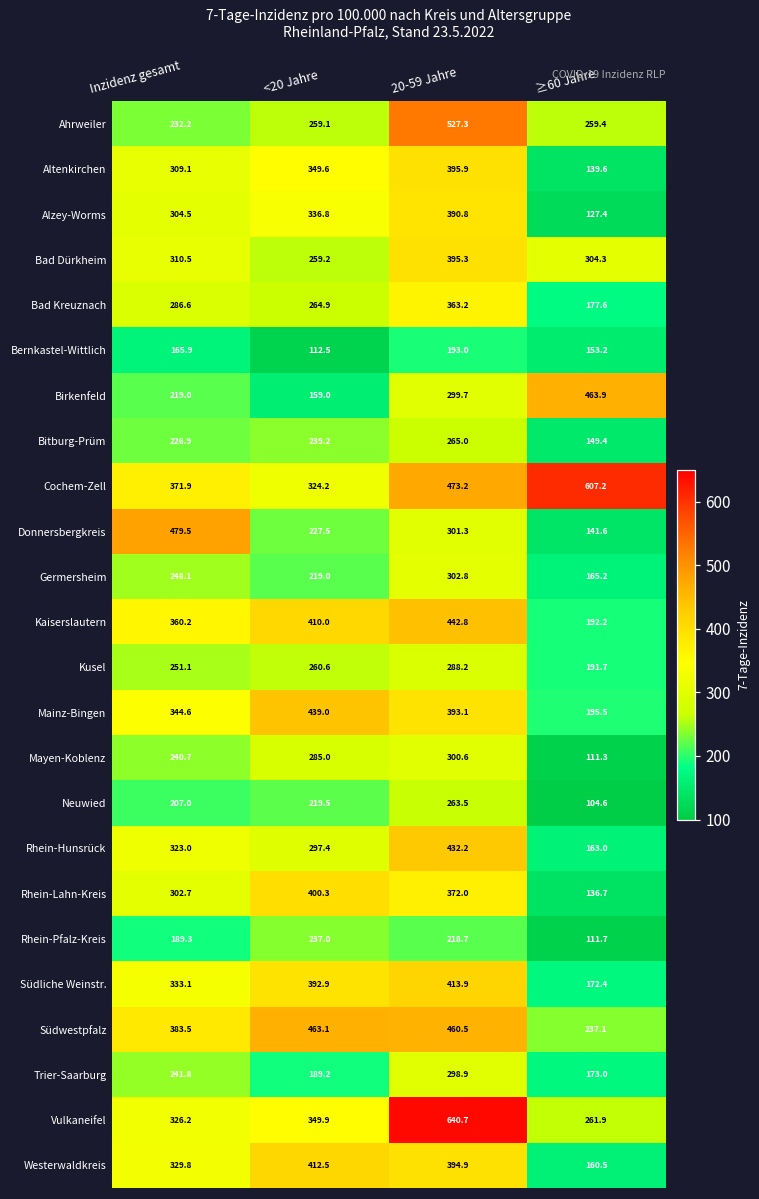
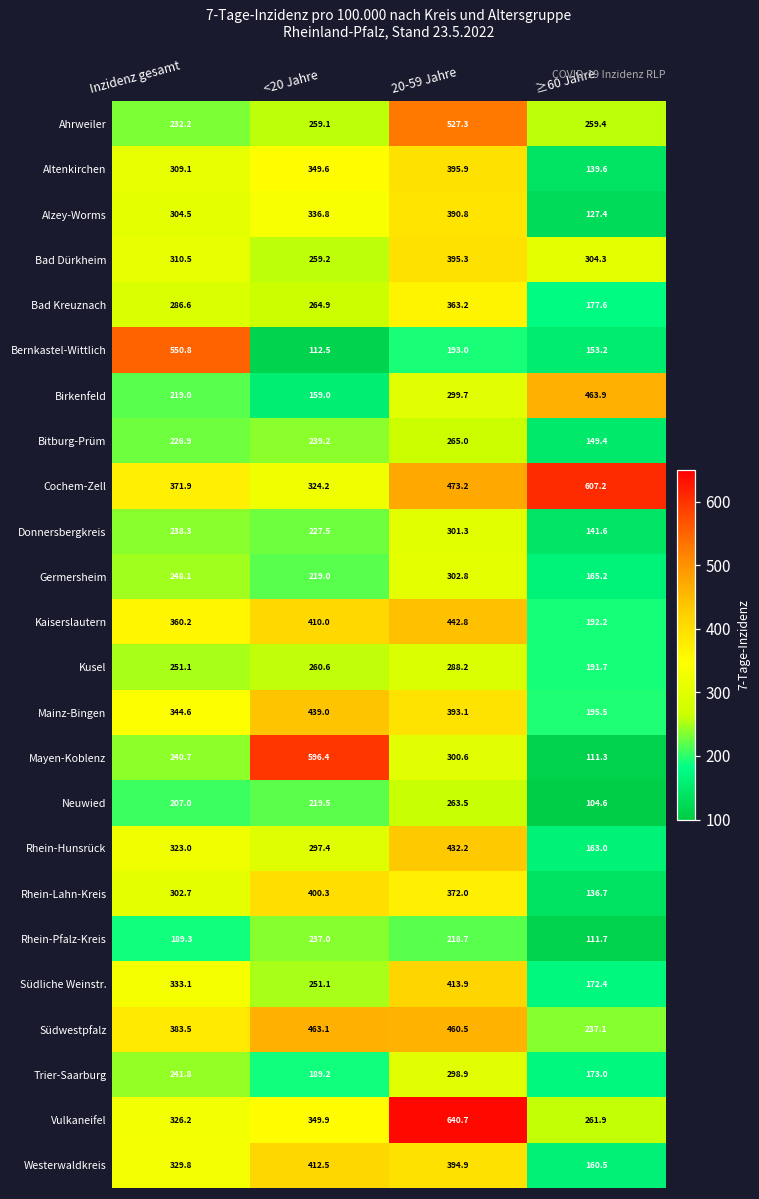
  {
    "Ahrweiler": {
      "Inzidenz gesamt": 232.2,
      "<20 Jahre": 259.1,
      "20-59 Jahre": 527.3,
      "≥60 Jahre": 259.4
    },
    "Altenkirchen": {
      "Inzidenz gesamt": 309.1,
      "<20 Jahre": 349.6,
      "20-59 Jahre": 395.9,
      "≥60 Jahre": 139.6
    },
    "Alzey-Worms": {
      "Inzidenz gesamt": 304.5,
      "<20 Jahre": 336.8,
      "20-59 Jahre": 390.8,
      "≥60 Jahre": 127.4
    },
    "Bad Dürkheim": {
      "Inzidenz gesamt": 310.5,
      "<20 Jahre": 259.2,
      "20-59 Jahre": 395.3,
      "≥60 Jahre": 304.3
    },
    "Bad Kreuznach": {
      "Inzidenz gesamt": 286.6,
      "<20 Jahre": 264.9,
      "20-59 Jahre": 363.2,
      "≥60 Jahre": 177.6
    },
    "Bernkastel-Wittlich": {
-     "Inzidenz gesamt": 165.9,
+     "Inzidenz gesamt": 550.8,
      "<20 Jahre": 112.5,
      "20-59 Jahre": 193.0,
      "≥60 Jahre": 153.2
    },
    "Birkenfeld": {
      "Inzidenz gesamt": 219.0,
      "<20 Jahre": 159.0,
      "20-59 Jahre": 299.7,
      "≥60 Jahre": 463.9
    },
    "Bitburg-Prüm": {
      "Inzidenz gesamt": 226.9,
      "<20 Jahre": 239.2,
      "20-59 Jahre": 265.0,
      "≥60 Jahre": 149.4
    },
    "Cochem-Zell": {
      "Inzidenz gesamt": 371.9,
      "<20 Jahre": 324.2,
      "20-59 Jahre": 473.2,
      "≥60 Jahre": 607.2
    },
    "Donnersbergkreis": {
-     "Inzidenz gesamt": 479.5,
+     "Inzidenz gesamt": 238.3,
      "<20 Jahre": 227.5,
      "20-59 Jahre": 301.3,
      "≥60 Jahre": 141.6
    },
    "Germersheim": {
      "Inzidenz gesamt": 248.1,
      "<20 Jahre": 219.0,
      "20-59 Jahre": 302.8,
      "≥60 Jahre": 165.2
    },
    "Kaiserslautern": {
      "Inzidenz gesamt": 360.2,
      "<20 Jahre": 410.0,
      "20-59 Jahre": 442.8,
      "≥60 Jahre": 192.2
    },
    "Kusel": {
      "Inzidenz gesamt": 251.1,
      "<20 Jahre": 260.6,
      "20-59 Jahre": 288.2,
      "≥60 Jahre": 191.7
    },
    "Mainz-Bingen": {
      "Inzidenz gesamt": 344.6,
      "<20 Jahre": 439.0,
      "20-59 Jahre": 393.1,
      "≥60 Jahre": 195.5
    },
    "Mayen-Koblenz": {
      "Inzidenz gesamt": 240.7,
-     "<20 Jahre": 285.0,
+     "<20 Jahre": 596.4,
      "20-59 Jahre": 300.6,
      "≥60 Jahre": 111.3
    },
    "Neuwied": {
      "Inzidenz gesamt": 207.0,
      "<20 Jahre": 219.5,
      "20-59 Jahre": 263.5,
      "≥60 Jahre": 104.6
    },
    "Rhein-Hunsrück": {
      "Inzidenz gesamt": 323.0,
      "<20 Jahre": 297.4,
      "20-59 Jahre": 432.2,
      "≥60 Jahre": 163.0
    },
    "Rhein-Lahn-Kreis": {
      "Inzidenz gesamt": 302.7,
      "<20 Jahre": 400.3,
      "20-59 Jahre": 372.0,
      "≥60 Jahre": 136.7
    },
    "Rhein-Pfalz-Kreis": {
      "Inzidenz gesamt": 189.3,
      "<20 Jahre": 237.0,
      "20-59 Jahre": 218.7,
      "≥60 Jahre": 111.7
    },
    "Südliche Weinstr.": {
      "Inzidenz gesamt": 333.1,
-     "<20 Jahre": 392.9,
+     "<20 Jahre": 251.1,
      "20-59 Jahre": 413.9,
      "≥60 Jahre": 172.4
    },
    "Südwestpfalz": {
      "Inzidenz gesamt": 383.5,
      "<20 Jahre": 463.1,
      "20-59 Jahre": 460.5,
      "≥60 Jahre": 237.1
    },
    "Trier-Saarburg": {
      "Inzidenz gesamt": 241.8,
      "<20 Jahre": 189.2,
      "20-59 Jahre": 298.9,
      "≥60 Jahre": 173.0
    },
    "Vulkaneifel": {
      "Inzidenz gesamt": 326.2,
      "<20 Jahre": 349.9,
      "20-59 Jahre": 640.7,
      "≥60 Jahre": 261.9
    },
    "Westerwaldkreis": {
      "Inzidenz gesamt": 329.8,
      "<20 Jahre": 412.5,
      "20-59 Jahre": 394.9,
      "≥60 Jahre": 160.5
    }
  }
